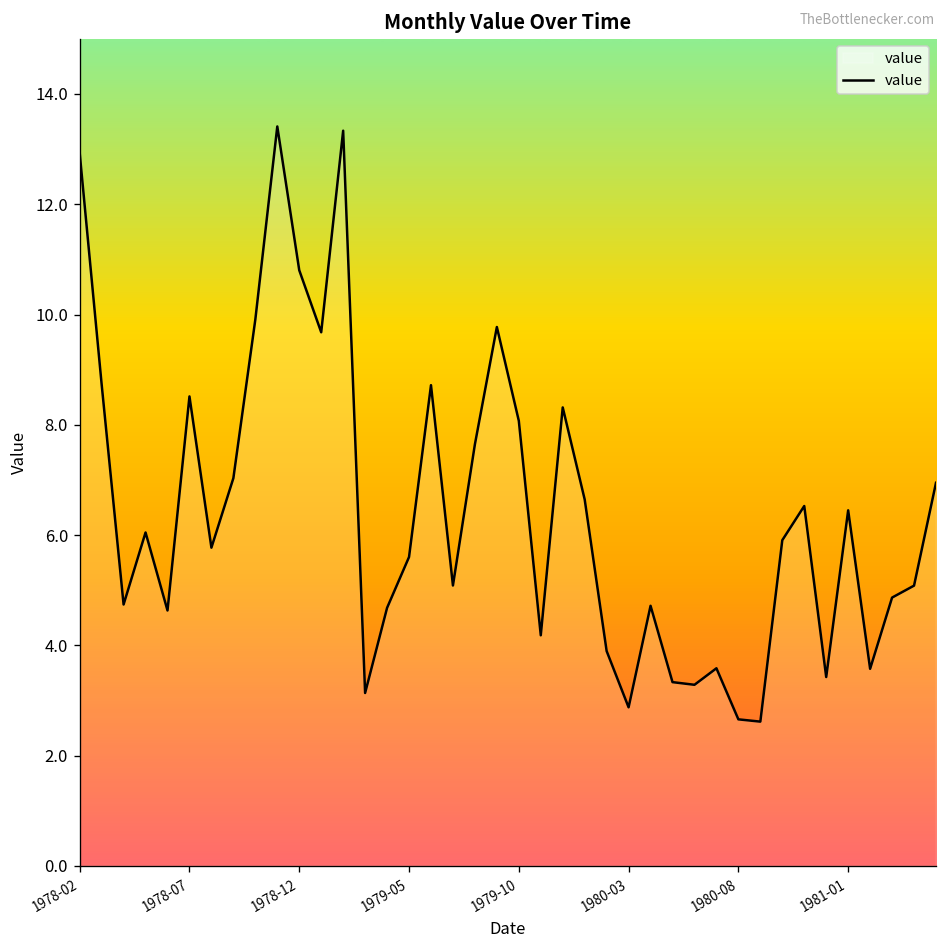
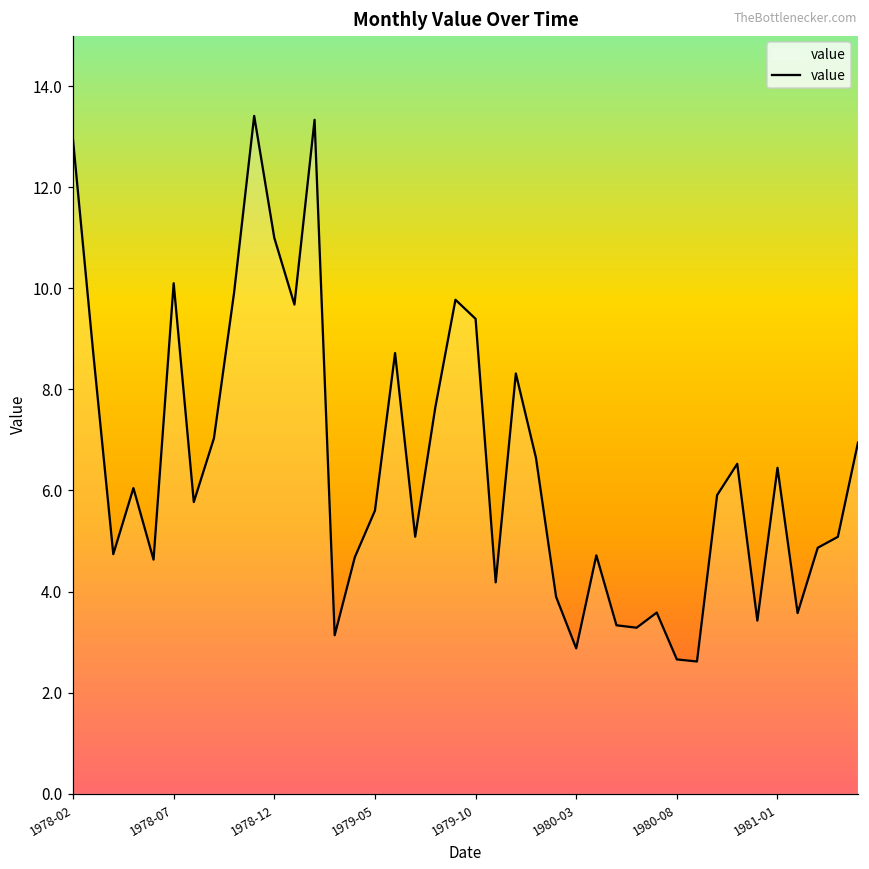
  {
    "1978-02": 12.9,
-   "1978-07": 8.5,
-   "1978-12": 10.8,
+   "1978-07": 10.1,
+   "1978-12": 11.0,
    "1979-05": 5.6,
-   "1979-10": 8.1,
+   "1979-10": 9.4,
    "1980-03": 2.9,
    "1980-08": 2.7,
    "1981-01": 6.4
  }
